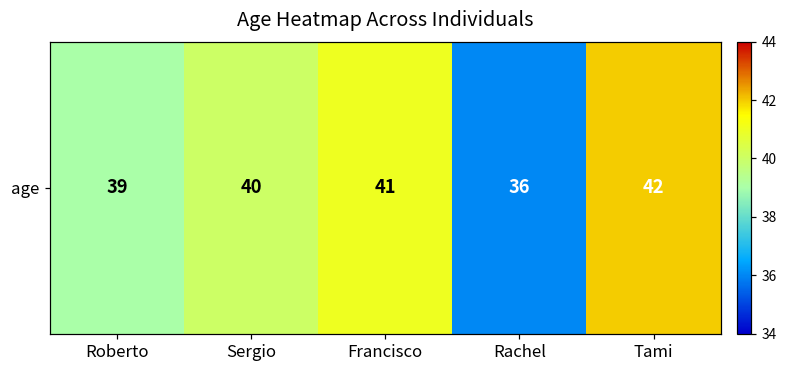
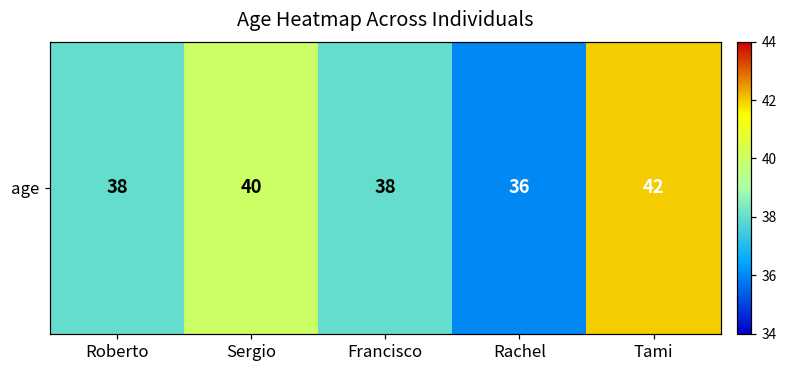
  {
    "age": {
-     "Roberto": 39,
+     "Roberto": 38,
      "Sergio": 40,
-     "Francisco": 41,
+     "Francisco": 38,
      "Rachel": 36,
      "Tami": 42
    }
  }
